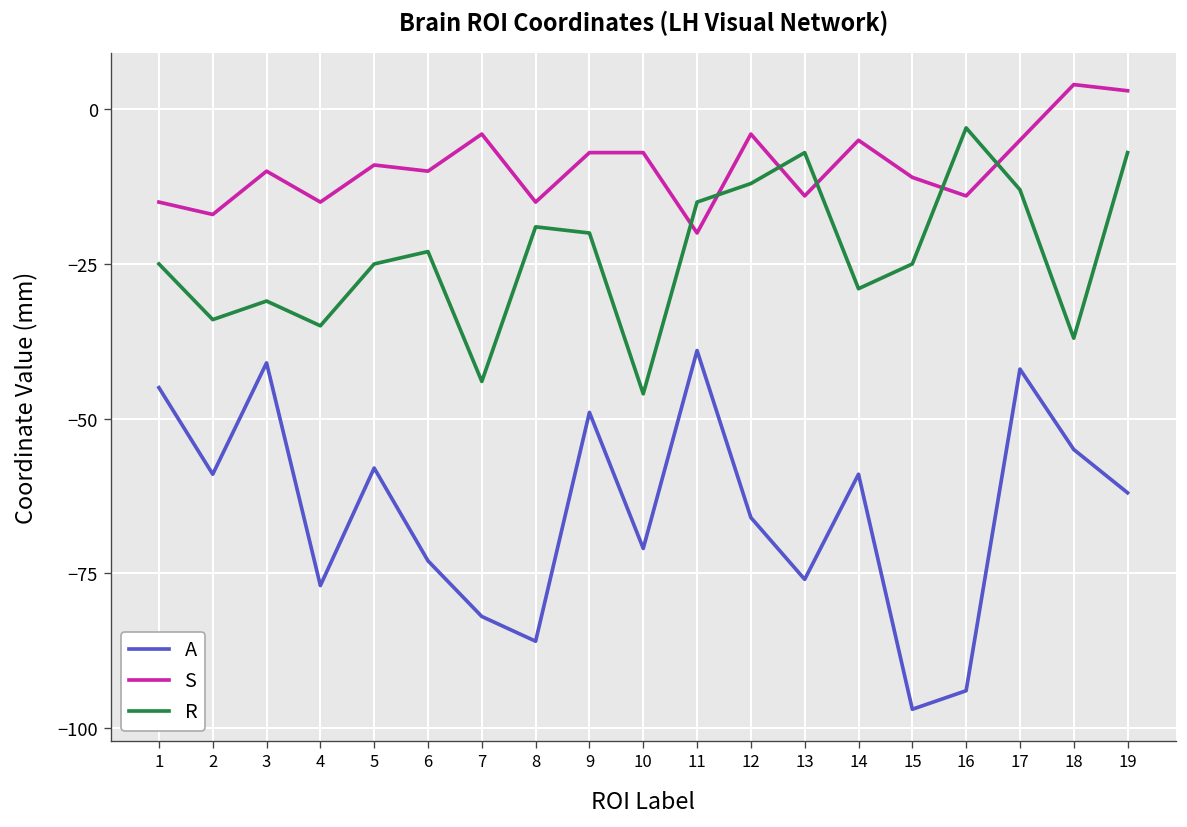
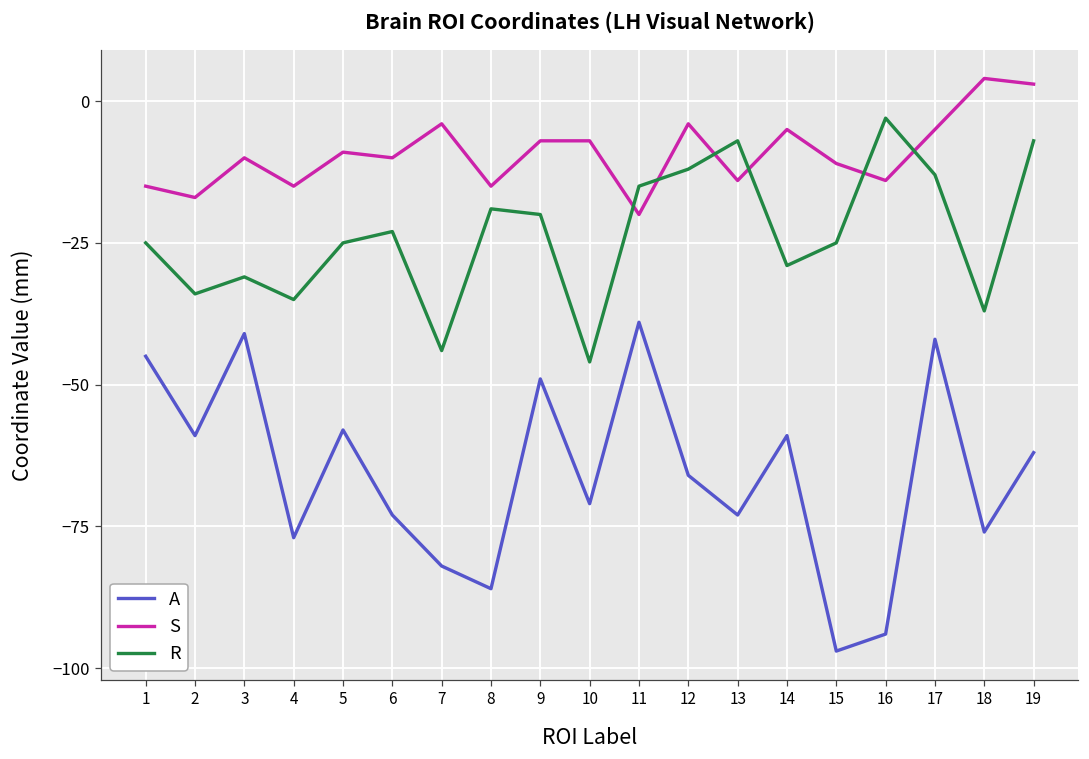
  {
    "A": {
      "1": -45,
      "2": -59,
      "3": -41,
      "4": -77,
      "5": -58,
      "6": -73,
      "7": -82,
      "8": -86,
      "9": -49,
      "10": -71,
      "11": -39,
      "12": -66,
-     "13": -76,
+     "13": -73,
      "14": -59,
      "15": -97,
      "16": -94,
      "17": -42,
-     "18": -55,
+     "18": -76,
      "19": -62
    },
    "S": {
      "1": -15,
      "2": -17,
      "3": -10,
      "4": -15,
      "5": -9,
      "6": -10,
      "7": -4,
      "8": -15,
      "9": -7,
      "10": -7,
      "11": -20,
      "12": -4,
      "13": -14,
      "14": -5,
      "15": -11,
      "16": -14,
      "17": -5,
      "18": 4,
      "19": 3
    },
    "R": {
      "1": -25,
      "2": -34,
      "3": -31,
      "4": -35,
      "5": -25,
      "6": -23,
      "7": -44,
      "8": -19,
      "9": -20,
      "10": -46,
      "11": -15,
      "12": -12,
      "13": -7,
      "14": -29,
      "15": -25,
      "16": -3,
      "17": -13,
      "18": -37,
      "19": -7
    }
  }
